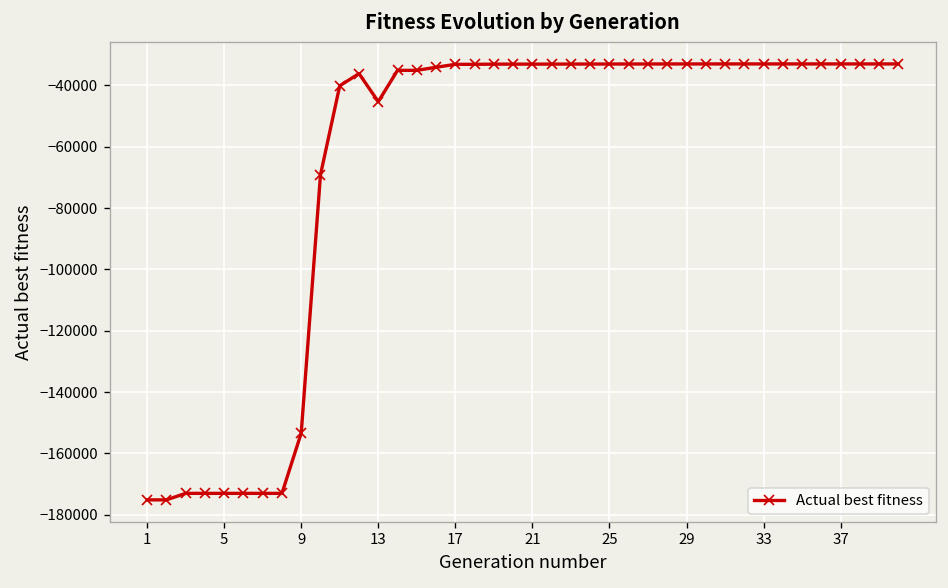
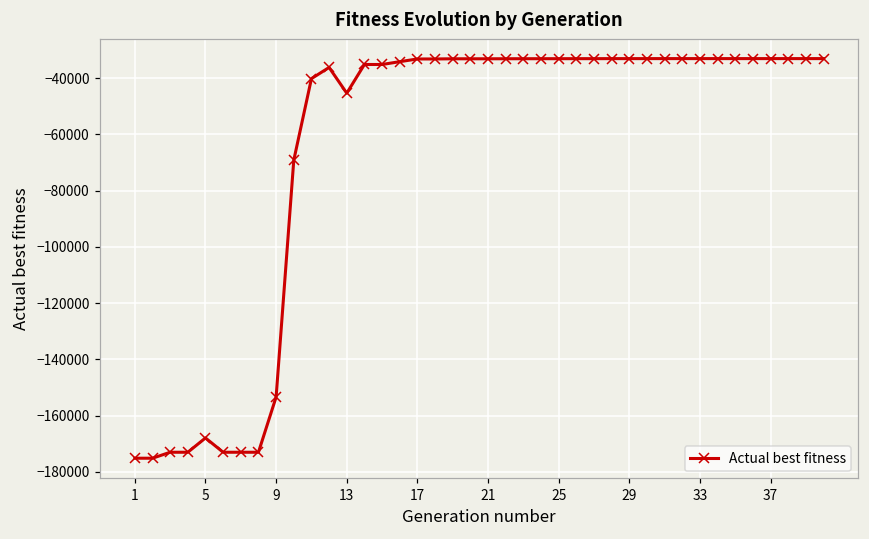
  {
    "1": -175000,
-   "5": -173000,
+   "5": -168000,
    "9": -153000,
    "13": -45000,
    "17": -33000,
    "21": -33000,
    "25": -33000,
    "29": -33000,
    "33": -33000,
    "37": -33000
  }
